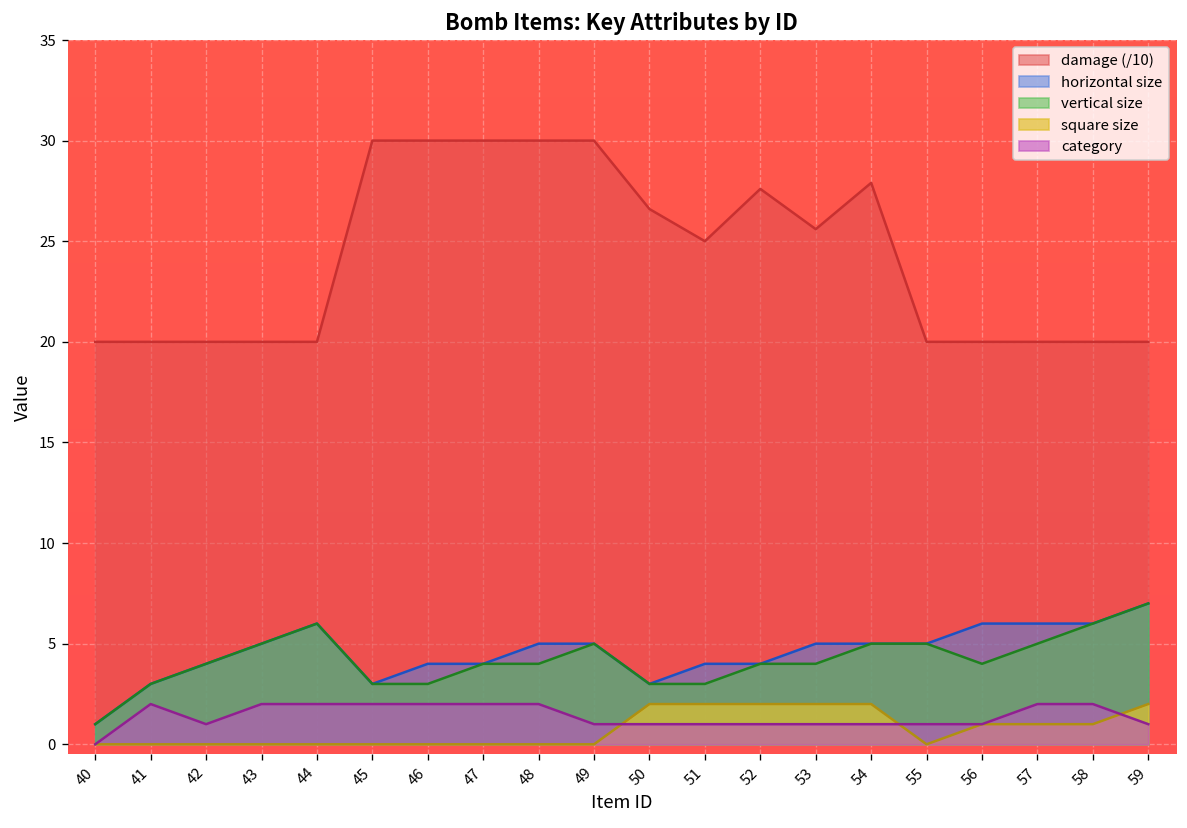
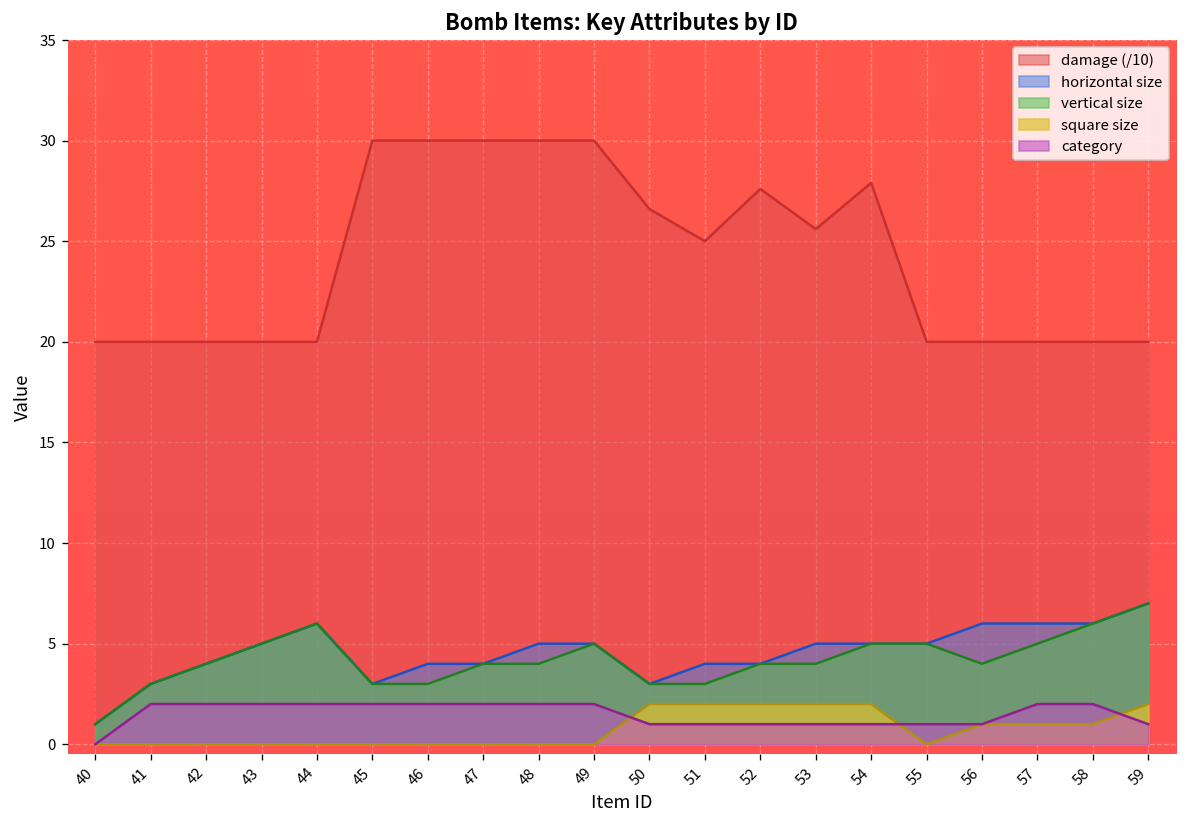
  {
    "damage (/10)": {
      "40": 20,
      "41": 20,
      "42": 20,
      "43": 20,
      "44": 20,
      "45": 30,
      "46": 30,
      "47": 30,
      "48": 30,
      "49": 30,
      "50": 26.6,
      "51": 25,
      "52": 27.6,
      "53": 25.6,
      "54": 28,
      "55": 20,
      "56": 20,
      "57": 20,
      "58": 20,
      "59": 20
    },
    "horizontal size": {
      "46": 4,
      "48": 5,
      "51": 4,
      "53": 5,
      "56": 6,
      "57": 6
    },
    "vertical size": {
      "46": 3,
      "48": 4,
      "51": 3,
      "53": 4,
      "56": 4,
      "57": 5
    },
    "square size": {
      "41": 0,
      "42": 0,
      "43": 0,
      "44": 0,
      "45": 0,
      "46": 0,
      "47": 0,
      "48": 0,
      "49": 0,
      "50": 2,
      "51": 2,
      "52": 2,
      "53": 2,
      "54": 2,
      "55": 0,
      "57": 1,
      "58": 1,
      "59": 2
    },
    "category": {
      "41": 2,
-     "42": 1,
+     "42": 2,
      "43": 2,
      "44": 2,
      "45": 2,
      "46": 2,
      "47": 2,
      "48": 2,
-     "49": 1,
+     "49": 2,
      "50": 1,
      "51": 1,
      "52": 1,
      "53": 1,
      "54": 1,
      "55": 1,
      "57": 2,
      "58": 2,
      "59": 1
    }
  }
